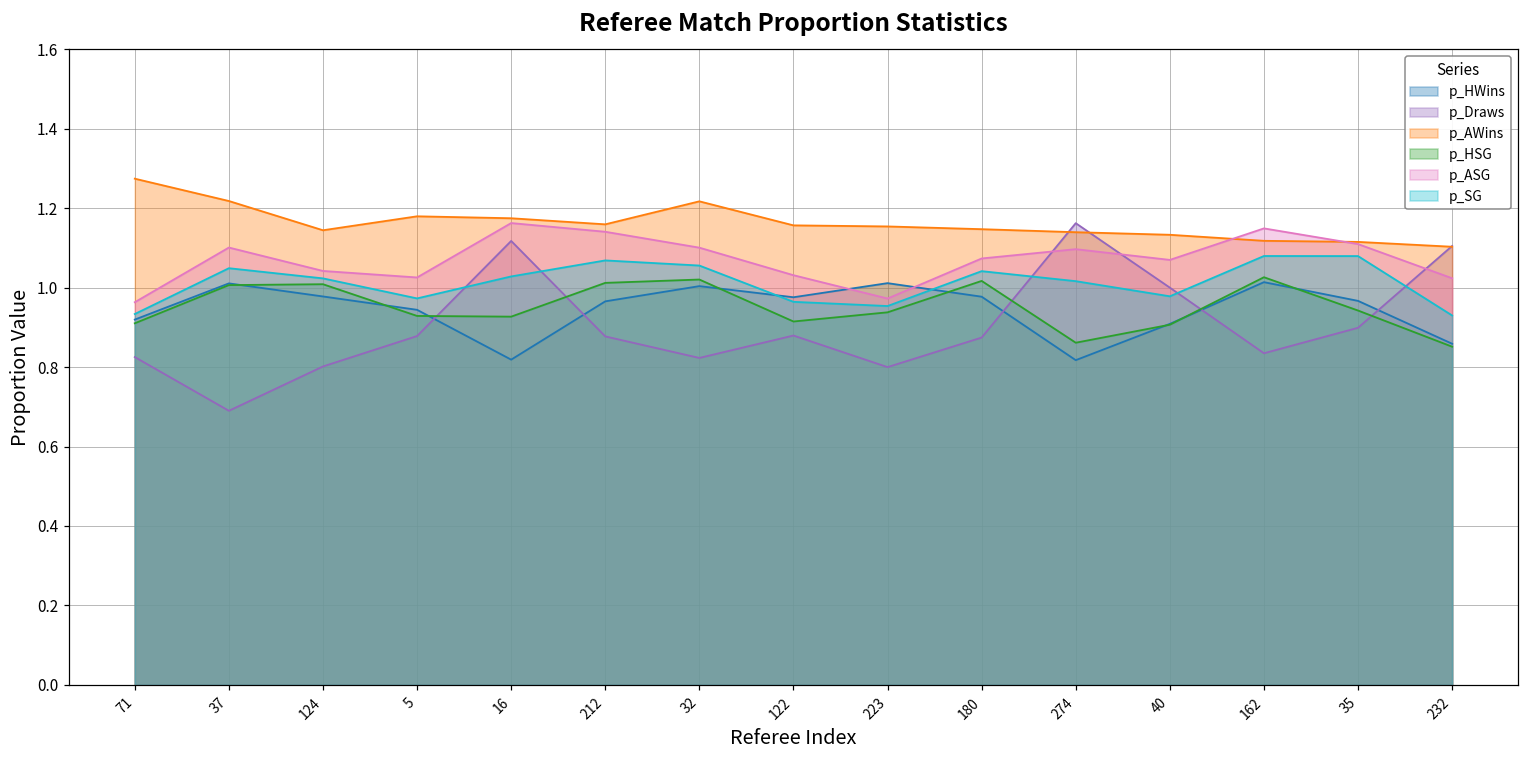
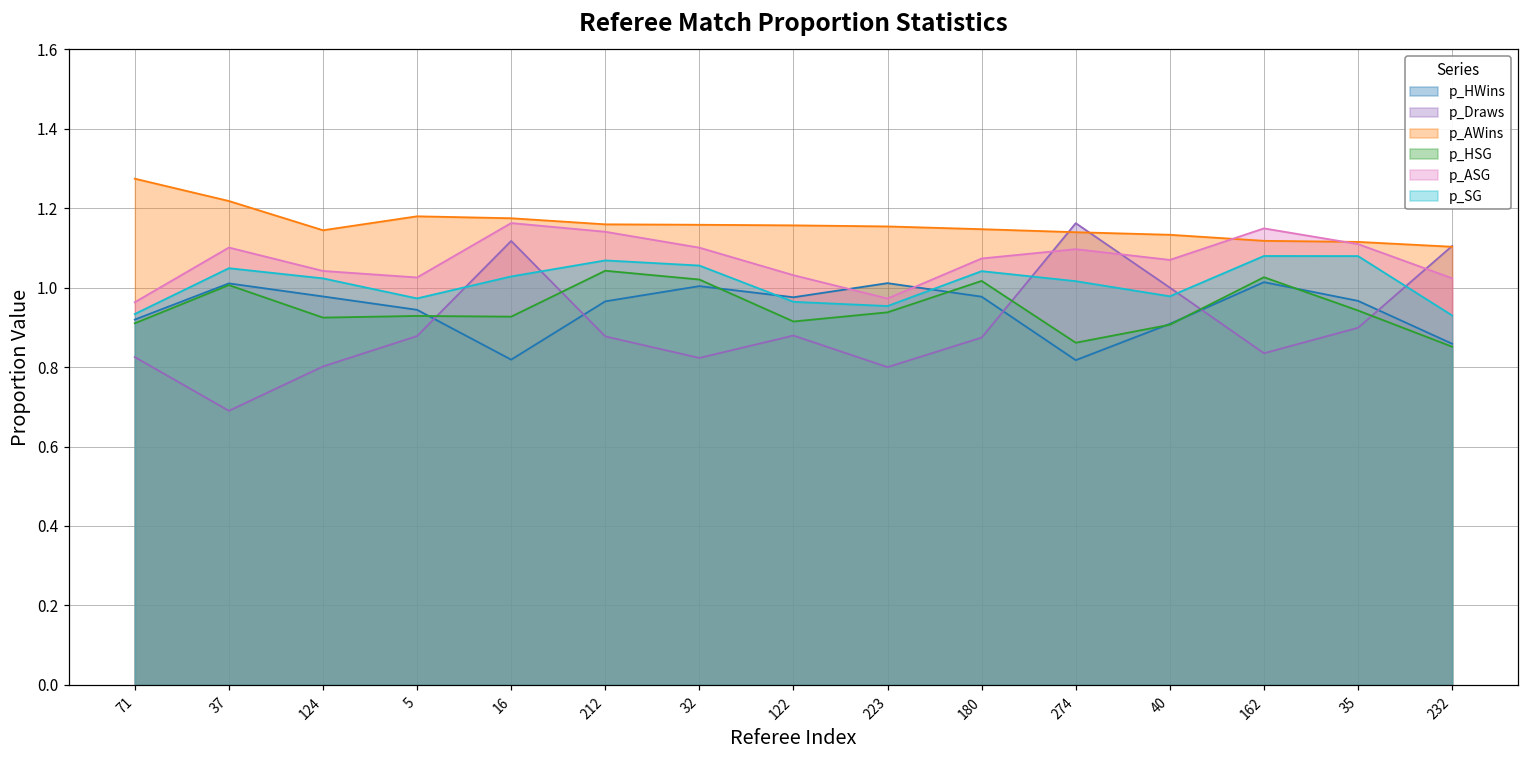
  {
    "p_AWins": {
      "71": 1.27,
      "37": 1.22,
      "124": 1.14,
      "5": 1.18,
      "16": 1.17,
      "212": 1.16,
-     "32": 1.22,
+     "32": 1.16,
      "122": 1.16,
      "223": 1.15,
      "180": 1.15,
      "274": 1.14,
      "40": 1.13,
      "162": 1.12
    },
    "p_HSG": {
      "71": 0.91,
-     "124": 1.01,
+     "124": 0.92,
      "5": 0.93,
      "16": 0.93,
-     "212": 1.01,
+     "212": 1.04,
      "32": 1.02,
      "122": 0.91,
      "223": 0.94,
      "180": 1.02,
      "274": 0.86,
      "162": 1.03,
      "35": 0.94,
      "232": 0.85
    }
  }
